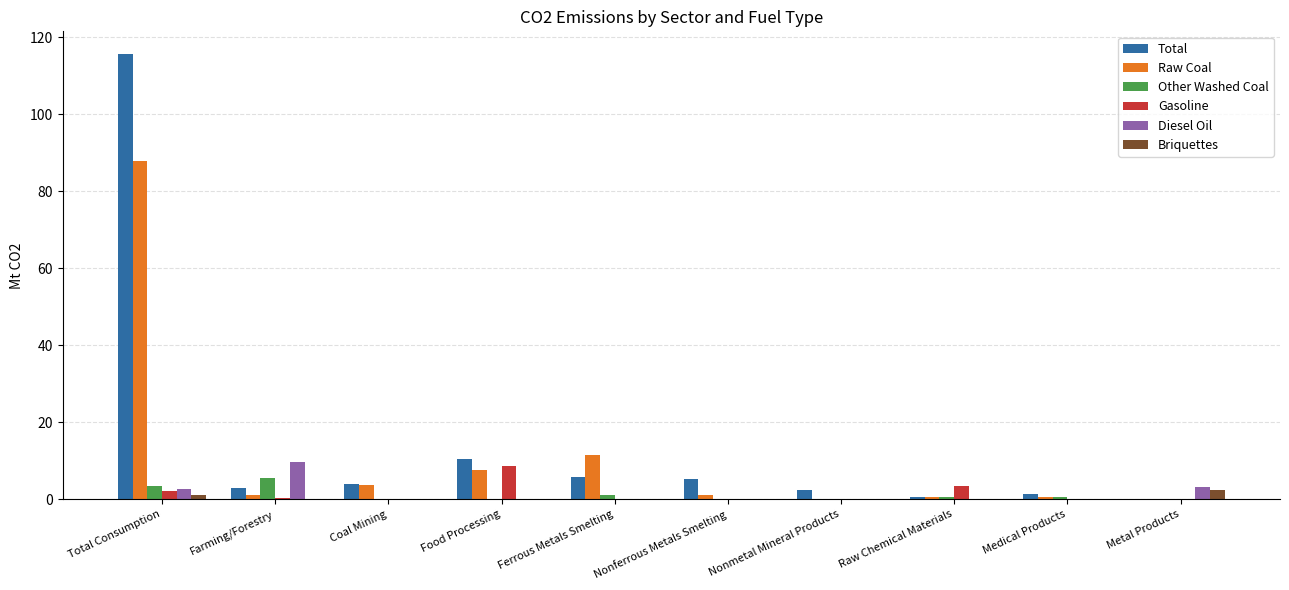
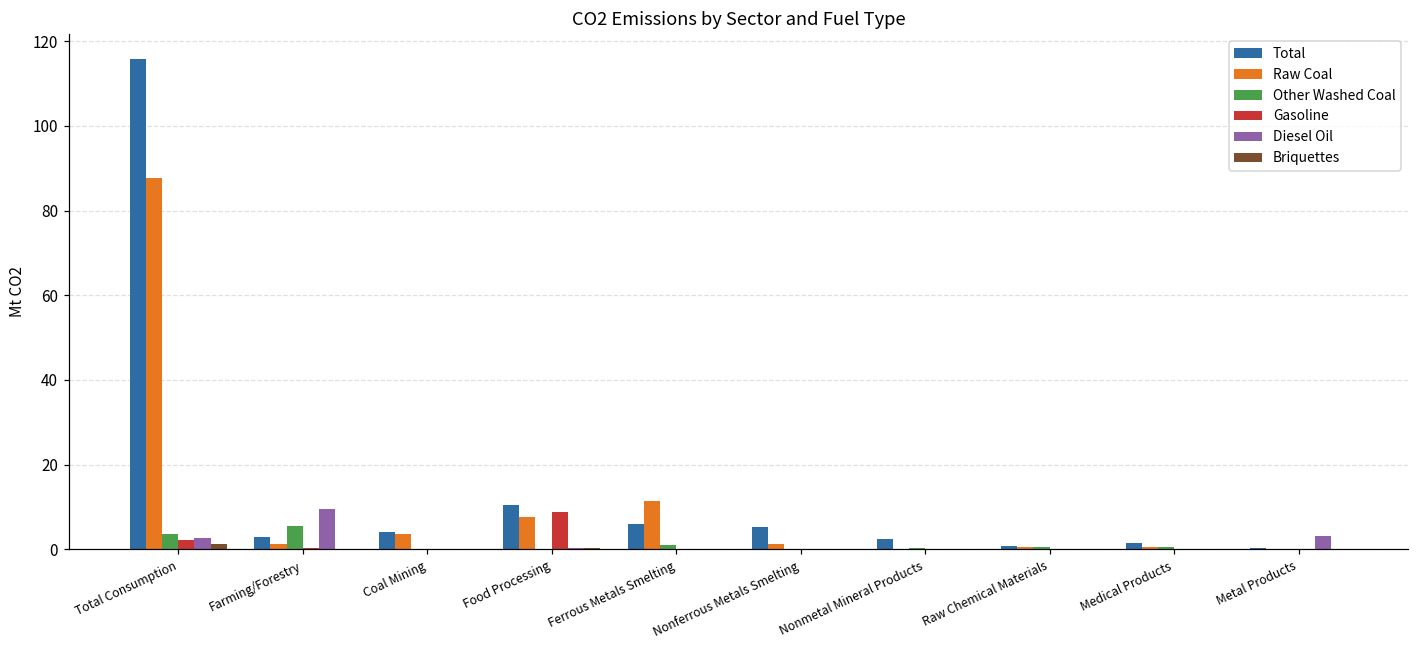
  {
    "Total": {
      "Total Consumption": 116,
      "Farming/Forestry": 3,
      "Coal Mining": 4,
      "Food Processing": 11,
      "Ferrous Metals Smelting": 6,
      "Nonferrous Metals Smelting": 5,
      "Nonmetal Mineral Products": 2,
      "Raw Chemical Materials": 1,
      "Medical Products": 1
    },
    "Raw Coal": {
      "Total Consumption": 88,
      "Farming/Forestry": 1,
      "Coal Mining": 4,
      "Food Processing": 8,
      "Ferrous Metals Smelting": 12,
      "Nonferrous Metals Smelting": 1,
      "Nonmetal Mineral Products": 0
    },
    "Other Washed Coal": {
      "Total Consumption": 4,
      "Farming/Forestry": 6,
      "Coal Mining": 0,
      "Food Processing": 0,
      "Ferrous Metals Smelting": 1,
      "Nonferrous Metals Smelting": 0,
      "Metal Products": 0
    },
    "Gasoline": {
      "Total Consumption": 2,
      "Food Processing": 9,
      "Ferrous Metals Smelting": 0,
      "Nonferrous Metals Smelting": 0,
      "Nonmetal Mineral Products": 0,
-     "Raw Chemical Materials": 4,
+     "Raw Chemical Materials": 0,
      "Medical Products": 0,
      "Metal Products": 0
    },
    "Diesel Oil": {
      "Total Consumption": 3,
      "Farming/Forestry": 10,
      "Ferrous Metals Smelting": 0,
      "Nonferrous Metals Smelting": 0,
      "Nonmetal Mineral Products": 0,
      "Metal Products": 3
    },
    "Briquettes": {
      "Total Consumption": 1,
      "Farming/Forestry": 0,
      "Ferrous Metals Smelting": 0,
      "Nonferrous Metals Smelting": 0,
      "Raw Chemical Materials": 0,
      "Medical Products": 0,
-     "Metal Products": 2
+     "Metal Products": 0
    }
  }
